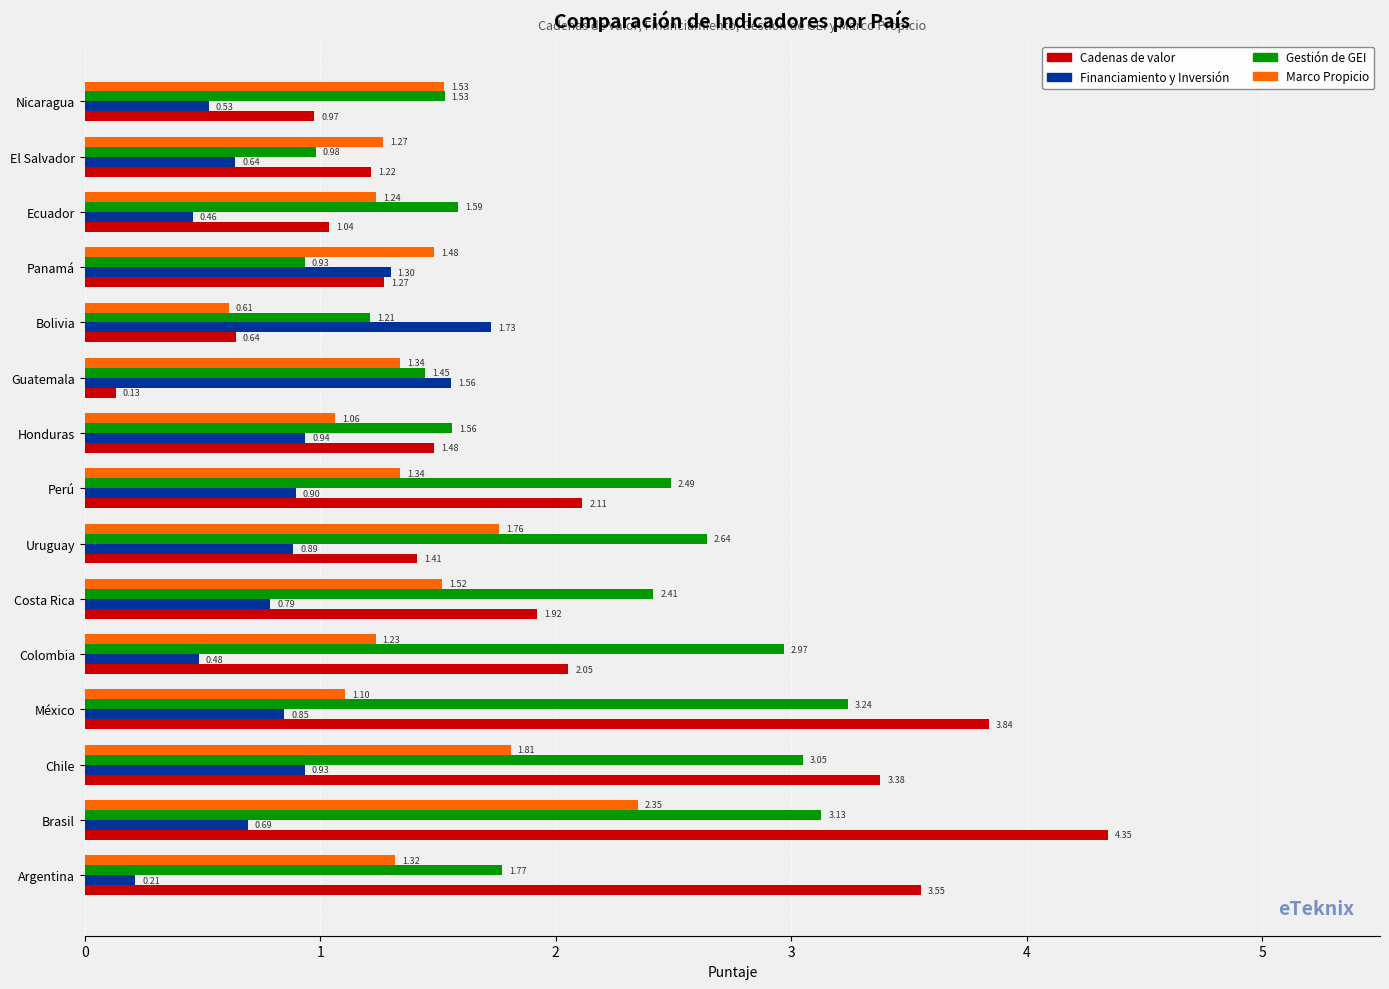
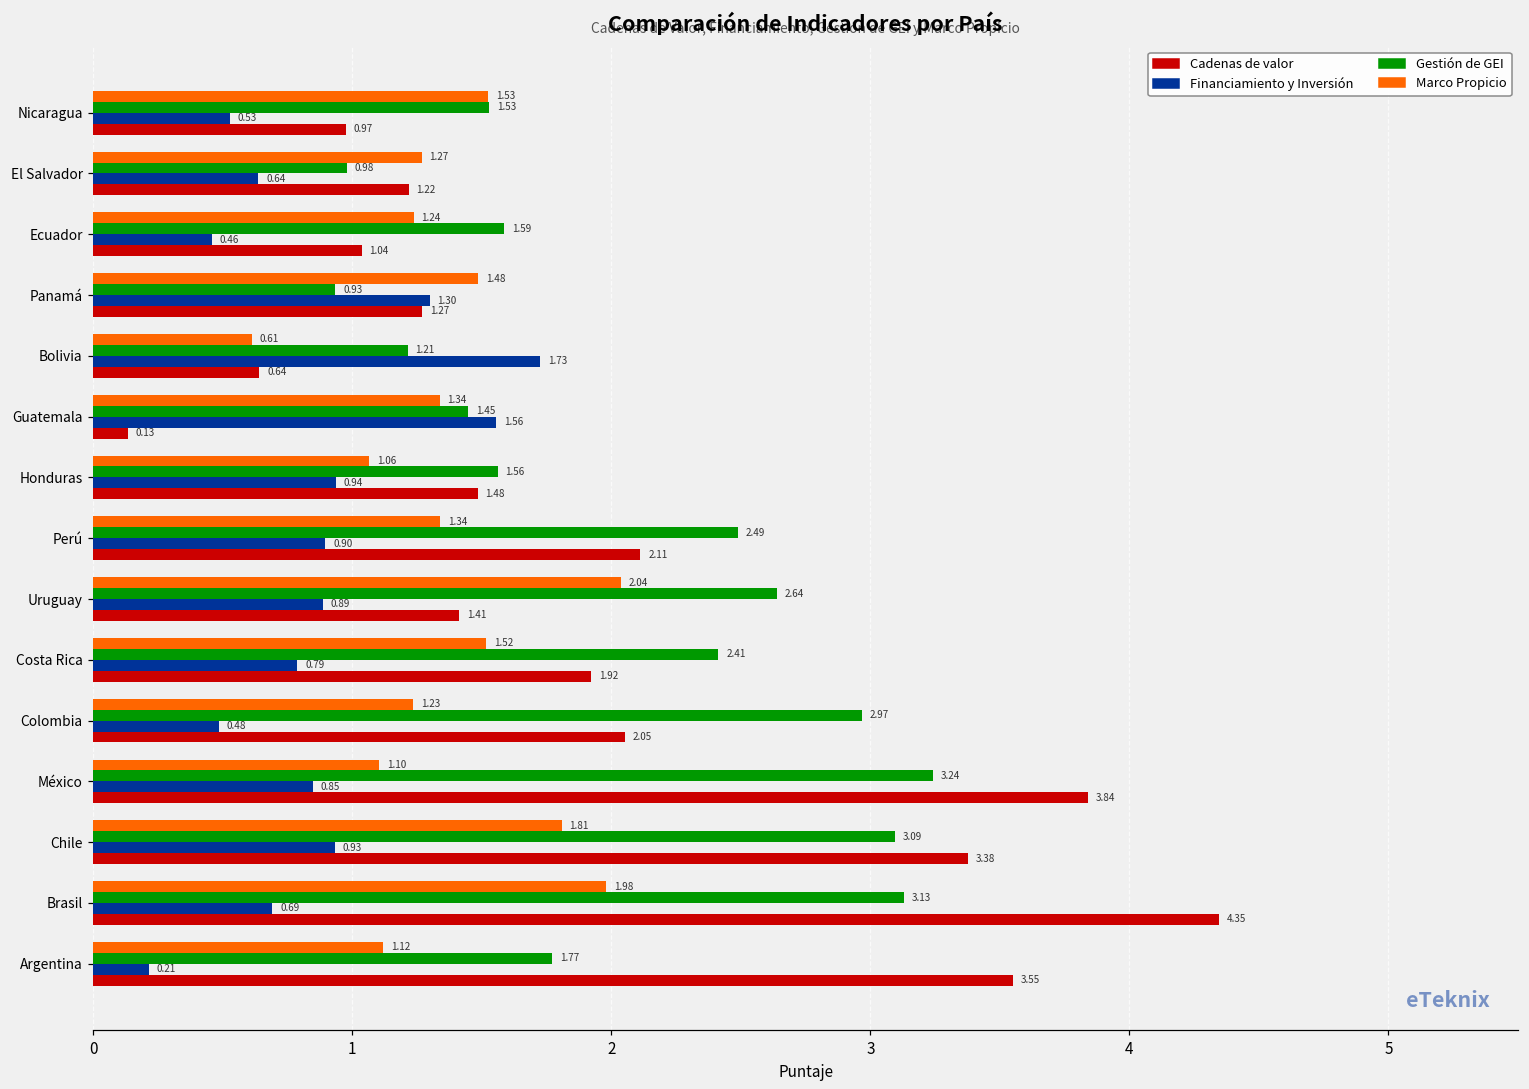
  {
    "Cadenas de valor": {
      "Nicaragua": 0.97,
      "El Salvador": 1.22,
      "Ecuador": 1.04,
      "Panamá": 1.27,
      "Bolivia": 0.64,
      "Guatemala": 0.13,
      "Honduras": 1.48,
      "Perú": 2.11,
      "Uruguay": 1.41,
      "Costa Rica": 1.92,
      "Colombia": 2.05,
      "México": 3.84,
      "Chile": 3.38,
      "Brasil": 4.35,
      "Argentina": 3.55
    },
    "Financiamiento y Inversión": {
      "Nicaragua": 0.53,
      "El Salvador": 0.64,
      "Ecuador": 0.46,
      "Panamá": 1.30,
      "Bolivia": 1.73,
      "Guatemala": 1.56,
      "Honduras": 0.94,
      "Perú": 0.90,
      "Uruguay": 0.89,
      "Costa Rica": 0.79,
      "Colombia": 0.48,
      "México": 0.85,
      "Chile": 0.93,
      "Brasil": 0.69,
      "Argentina": 0.21
    },
    "Gestión de GEI": {
      "Nicaragua": 1.53,
      "El Salvador": 0.98,
      "Ecuador": 1.59,
      "Panamá": 0.93,
      "Bolivia": 1.21,
      "Guatemala": 1.45,
      "Honduras": 1.56,
      "Perú": 2.49,
      "Uruguay": 2.64,
      "Costa Rica": 2.41,
      "Colombia": 2.97,
      "México": 3.24,
-     "Chile": 3.05,
+     "Chile": 3.09,
      "Brasil": 3.13,
      "Argentina": 1.77
    },
    "Marco Propicio": {
      "Nicaragua": 1.53,
      "El Salvador": 1.27,
      "Ecuador": 1.24,
      "Panamá": 1.48,
      "Bolivia": 0.61,
      "Guatemala": 1.34,
      "Honduras": 1.06,
      "Perú": 1.34,
-     "Uruguay": 1.76,
+     "Uruguay": 2.04,
      "Costa Rica": 1.52,
      "Colombia": 1.23,
      "México": 1.10,
      "Chile": 1.81,
-     "Brasil": 2.35,
-     "Argentina": 1.32
+     "Brasil": 1.98,
+     "Argentina": 1.12
    }
  }
